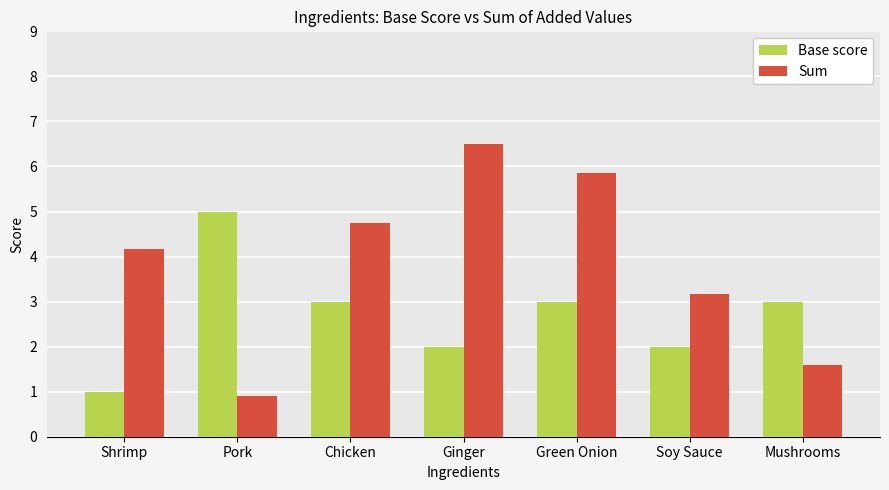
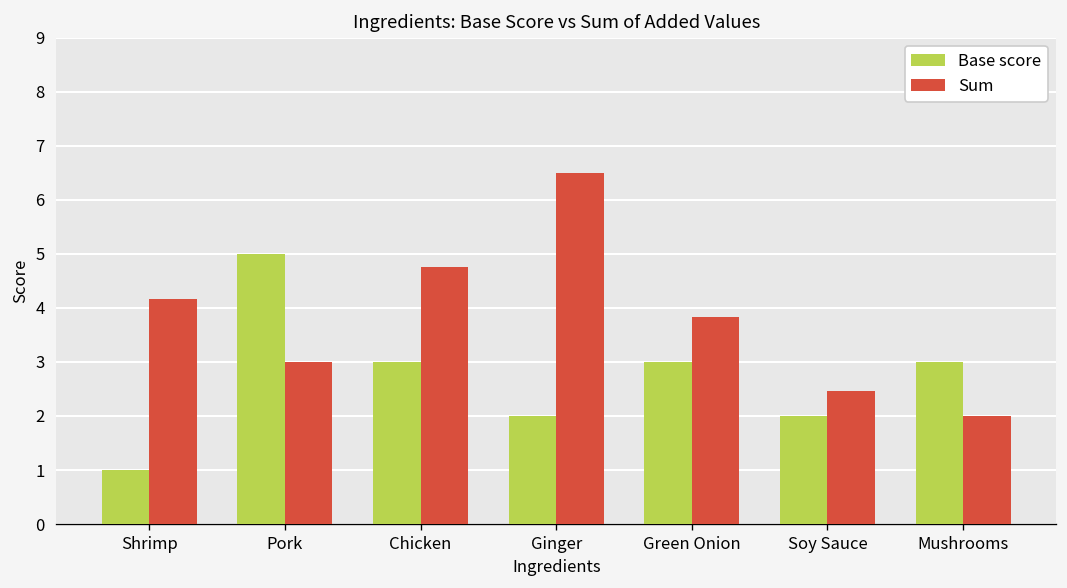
  {
    "Base score": {
      "Shrimp": 1.0,
      "Pork": 5.0,
      "Chicken": 3.0,
      "Ginger": 2.0,
      "Green Onion": 3.0,
      "Soy Sauce": 2.0,
      "Mushrooms": 3.0
    },
    "Sum": {
      "Shrimp": 4.2,
-     "Pork": 0.9,
+     "Pork": 3.0,
      "Chicken": 4.8,
      "Ginger": 6.5,
-     "Green Onion": 5.9,
-     "Soy Sauce": 3.2,
-     "Mushrooms": 1.6
+     "Green Onion": 3.8,
+     "Soy Sauce": 2.5,
+     "Mushrooms": 2.0
    }
  }
